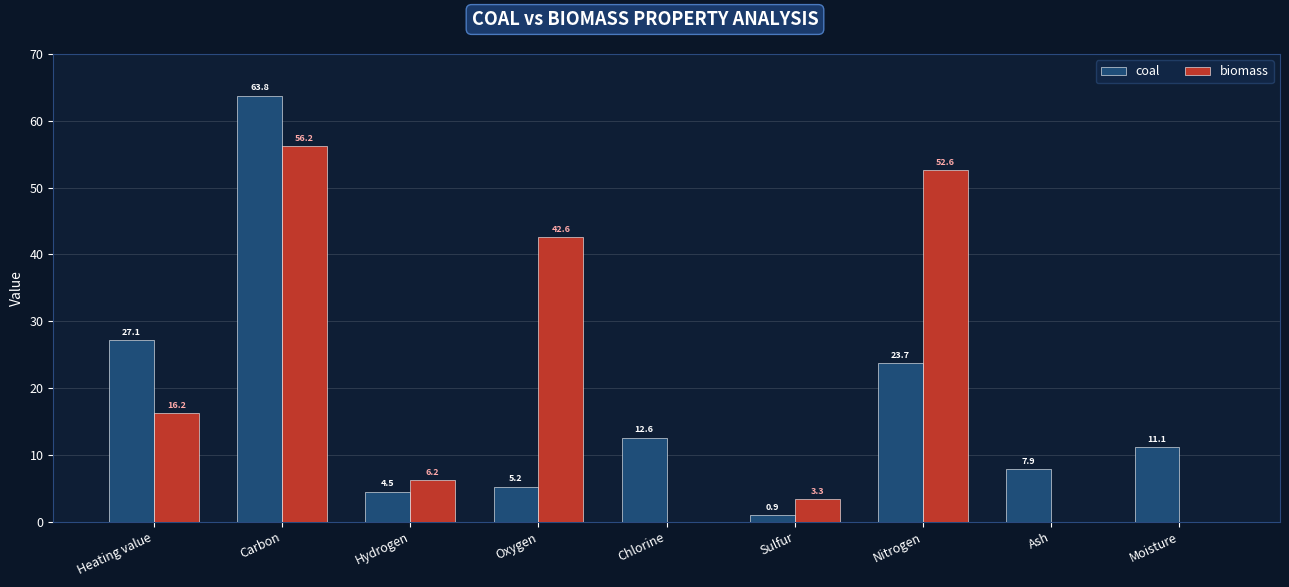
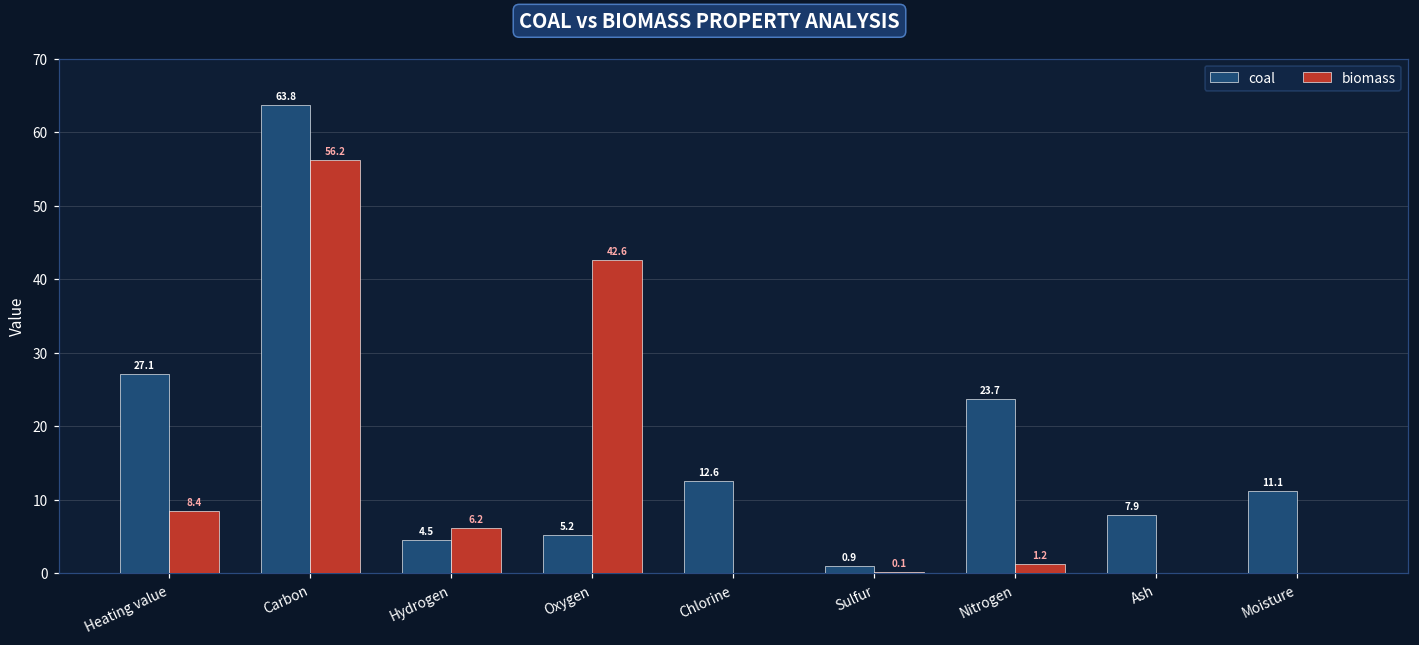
  {
    "coal": {
      "Heating value": 27.1,
      "Carbon": 63.8,
      "Hydrogen": 4.5,
      "Oxygen": 5.2,
      "Chlorine": 12.6,
      "Sulfur": 0.9,
      "Nitrogen": 23.7,
      "Ash": 7.9,
      "Moisture": 11.1
    },
    "biomass": {
-     "Heating value": 16.2,
+     "Heating value": 8.4,
      "Carbon": 56.2,
      "Hydrogen": 6.2,
      "Oxygen": 42.6,
-     "Sulfur": 3.3,
-     "Nitrogen": 52.6
+     "Sulfur": 0.1,
+     "Nitrogen": 1.2
    }
  }
